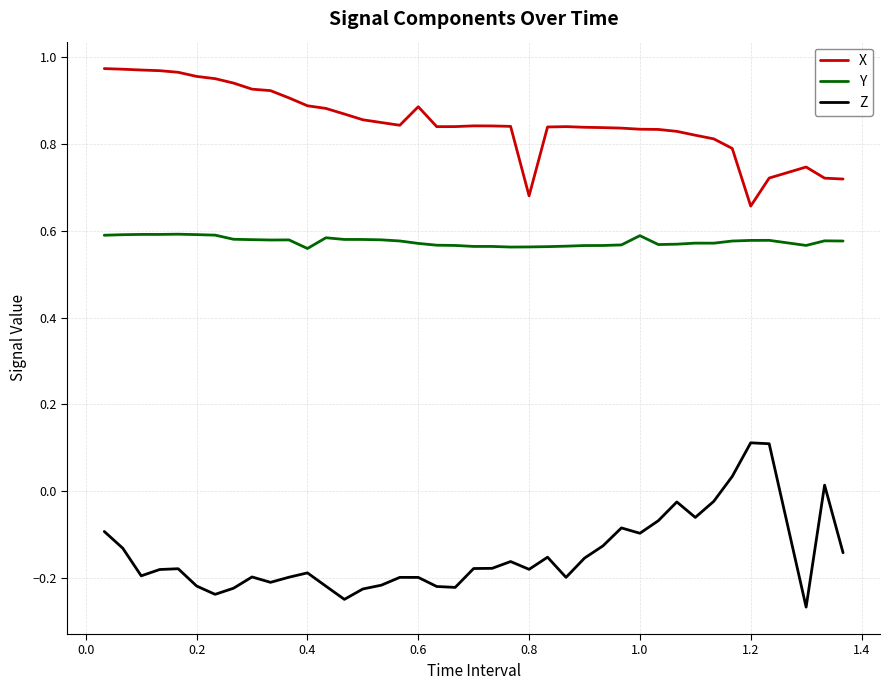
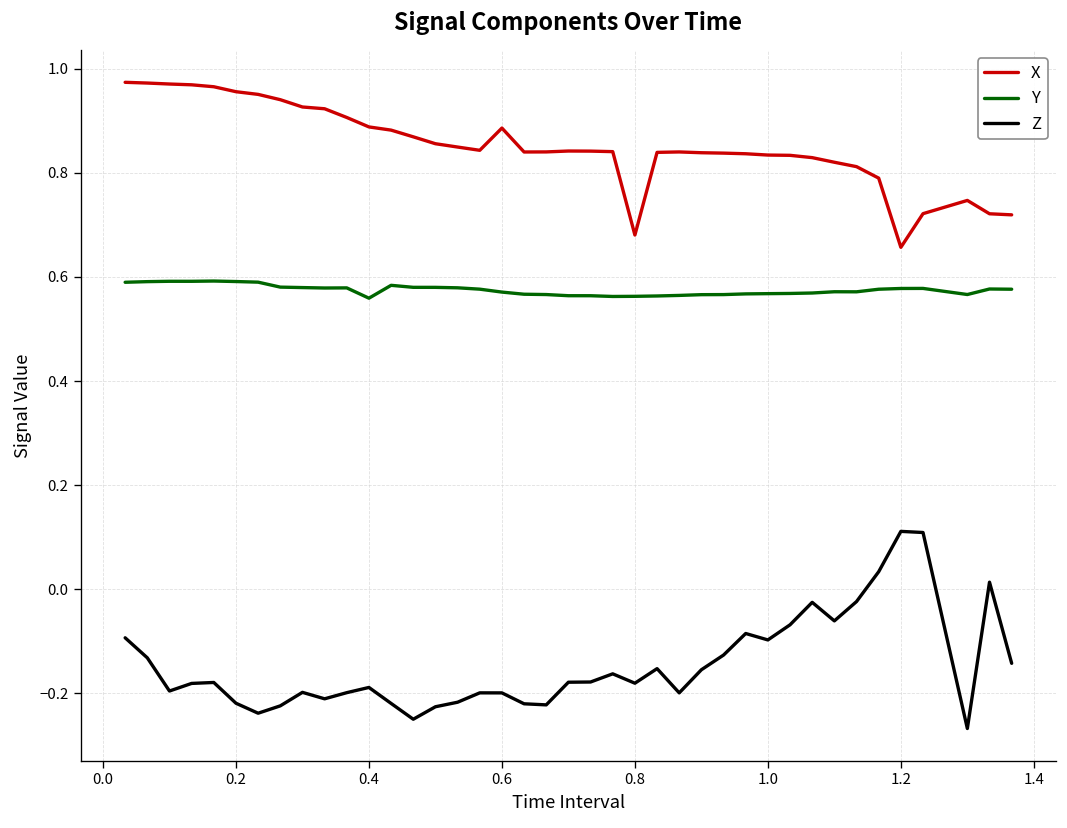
  {
    "X": {
      "0.2": 0.96,
      "0.4": 0.89,
      "0.6": 0.89,
      "0.8": 0.68,
      "1.0": 0.83,
      "1.2": 0.66
    },
    "Y": {
      "0.2": 0.59,
      "0.4": 0.56,
      "0.6": 0.57,
      "0.8": 0.56,
-     "1.0": 0.59,
+     "1.0": 0.57,
      "1.2": 0.58
    },
    "Z": {
      "0.2": -0.22,
      "0.4": -0.19,
      "0.6": -0.20,
      "0.8": -0.18,
      "1.0": -0.10,
      "1.2": 0.11
    }
  }
